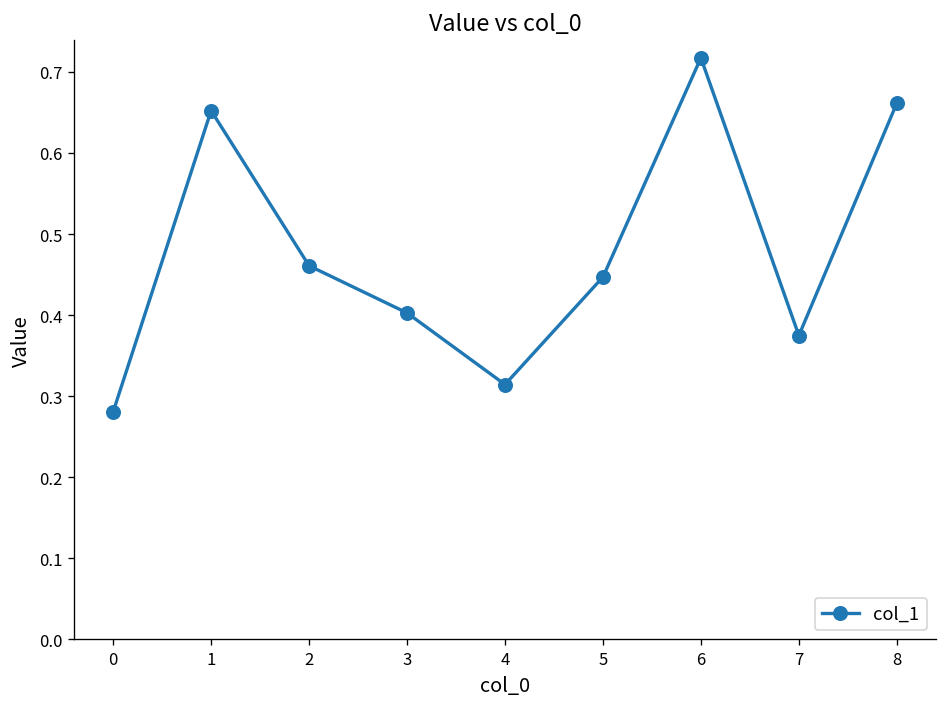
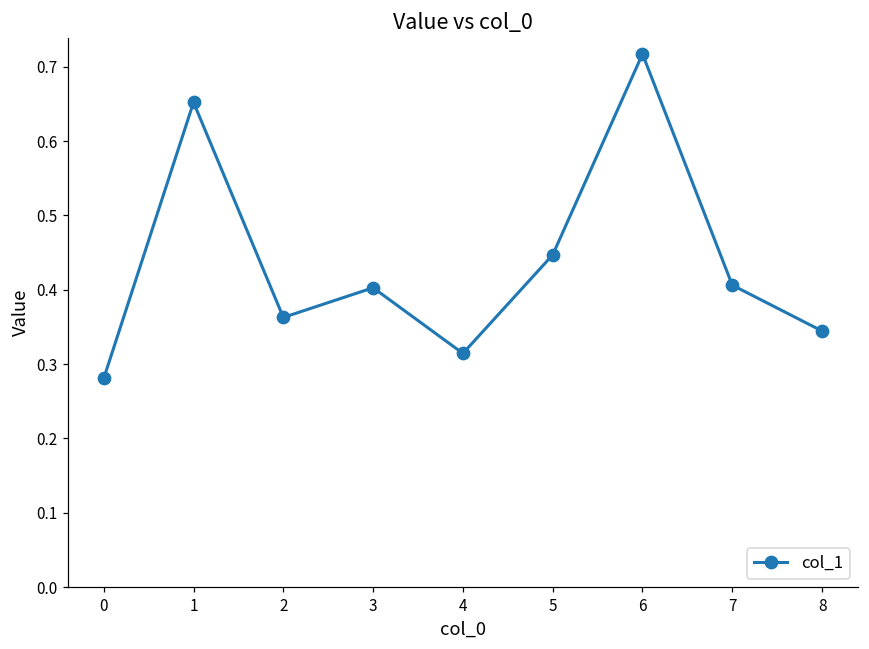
  {
    "0": 0.28,
    "1": 0.65,
-   "2": 0.46,
+   "2": 0.36,
    "3": 0.40,
    "4": 0.31,
    "5": 0.45,
    "6": 0.72,
-   "7": 0.37,
-   "8": 0.66
+   "7": 0.41,
+   "8": 0.34
  }
